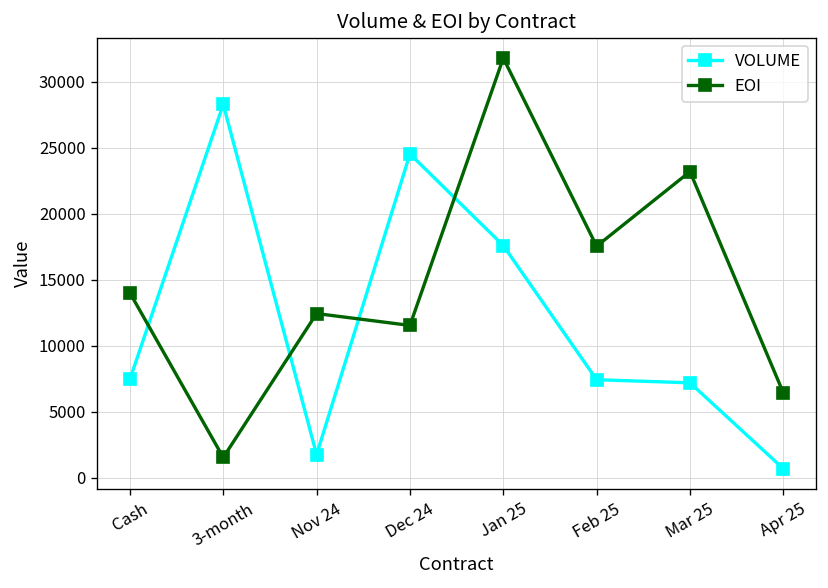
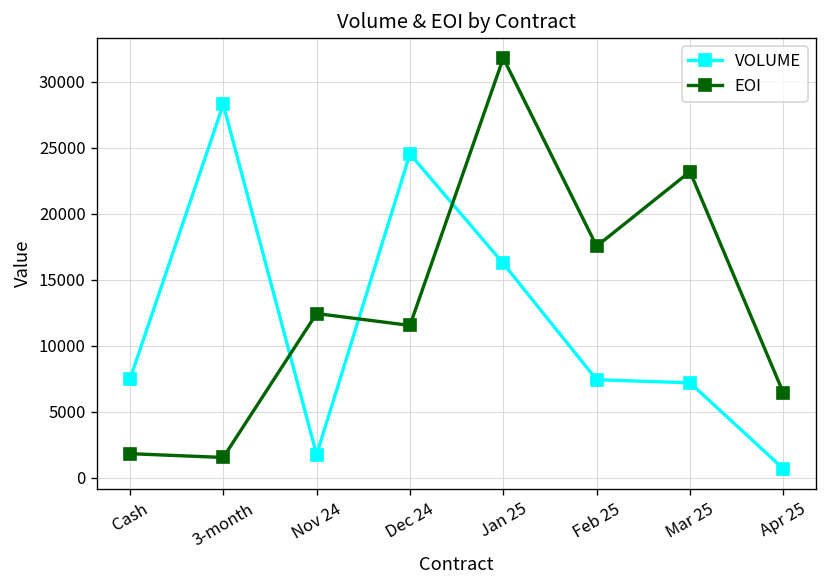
  {
    "VOLUME": {
      "Cash": 7400,
      "3-month": 28300,
      "Nov 24": 1700,
      "Dec 24": 24500,
-     "Jan 25": 17600,
+     "Jan 25": 16200,
      "Feb 25": 7400,
      "Mar 25": 7200,
      "Apr 25": 700
    },
    "EOI": {
-     "Cash": 14000,
+     "Cash": 1800,
      "3-month": 1500,
      "Nov 24": 12400,
      "Dec 24": 11500,
      "Jan 25": 31800,
      "Feb 25": 17500,
      "Mar 25": 23200,
      "Apr 25": 6400
    }
  }
